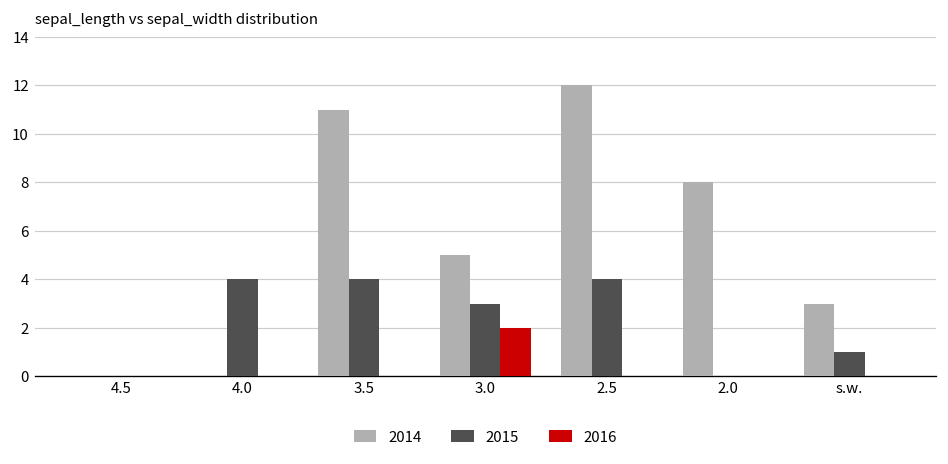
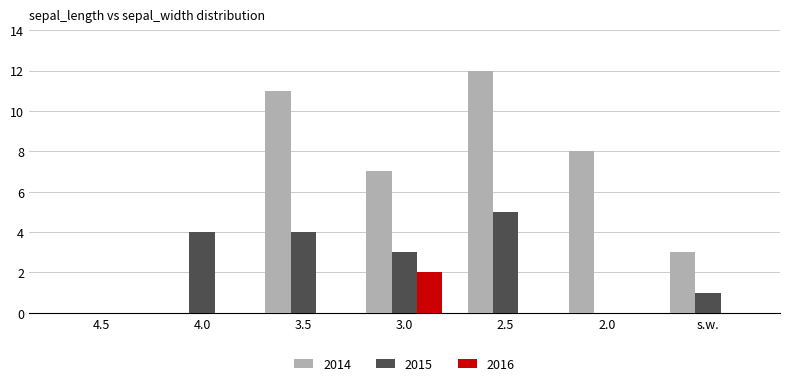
  {
    "2014": {
      "4.5": 0,
      "4.0": 0,
      "3.5": 11,
-     "3.0": 5,
+     "3.0": 7,
      "2.5": 12,
      "2.0": 8,
      "s.w.": 3
    },
    "2015": {
      "4.5": 0,
      "4.0": 4,
      "3.5": 4,
      "3.0": 3,
-     "2.5": 4,
+     "2.5": 5,
      "2.0": 0,
      "s.w.": 1
    },
    "2016": {
      "4.5": 0,
      "4.0": 0,
      "3.5": 0,
      "3.0": 2,
      "2.5": 0,
      "2.0": 0,
      "s.w.": 0
    }
  }
